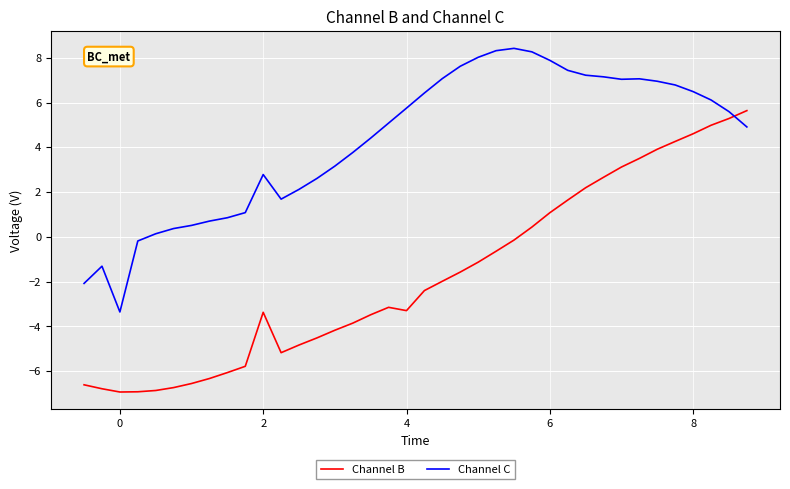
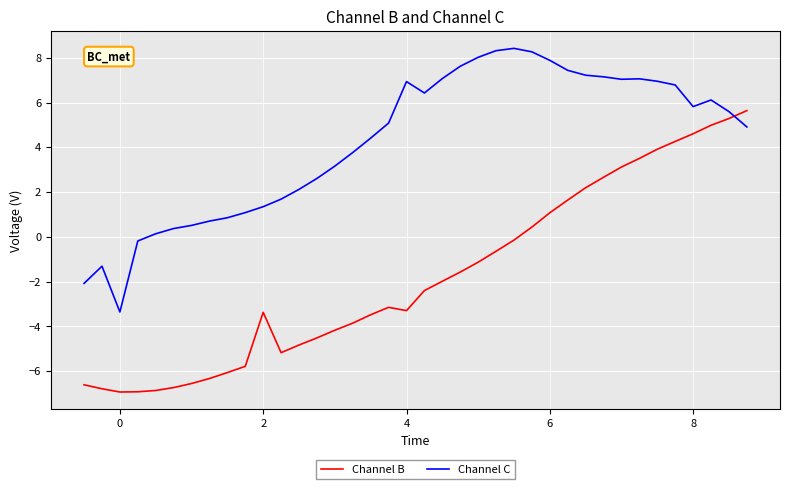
  {
    "Channel B": {
      "0": -6.9,
      "2": -3.4,
      "4": -3.3,
      "6": 1.1,
      "8": 4.6
    },
    "Channel C": {
      "0": -3.4,
-     "2": 2.8,
-     "4": 5.8,
+     "2": 1.3,
+     "4": 6.9,
      "6": 7.9,
-     "8": 6.5
+     "8": 5.8
    }
  }
